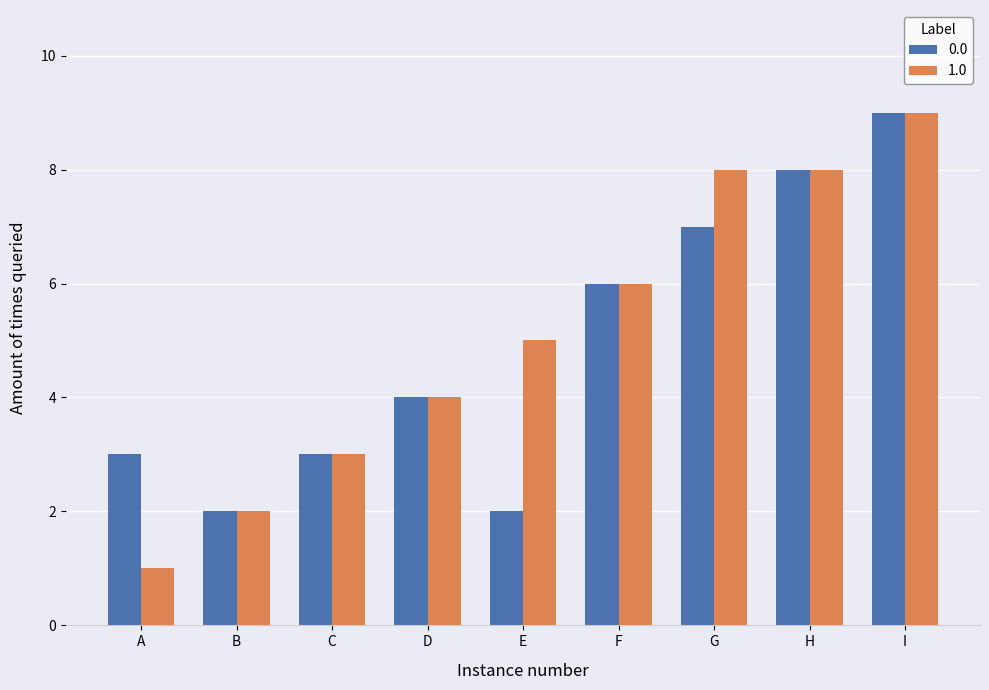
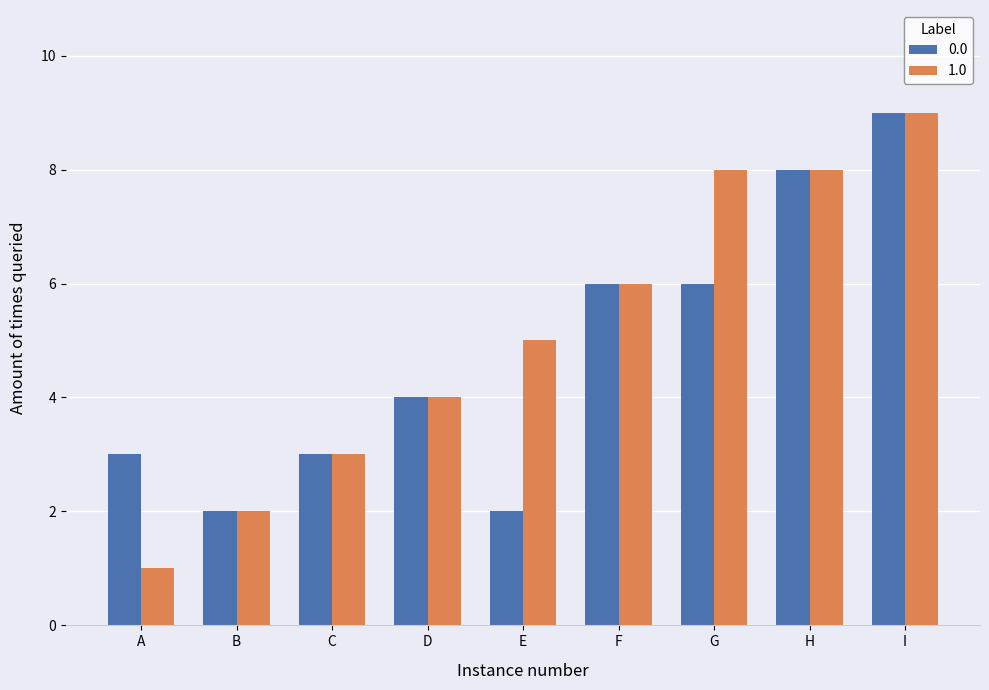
  {
    "0.0": {
      "A": 3,
      "B": 2,
      "C": 3,
      "D": 4,
      "E": 2,
      "F": 6,
-     "G": 7,
+     "G": 6,
      "H": 8,
      "I": 9
    },
    "1.0": {
      "A": 1,
      "B": 2,
      "C": 3,
      "D": 4,
      "E": 5,
      "F": 6,
      "G": 8,
      "H": 8,
      "I": 9
    }
  }
